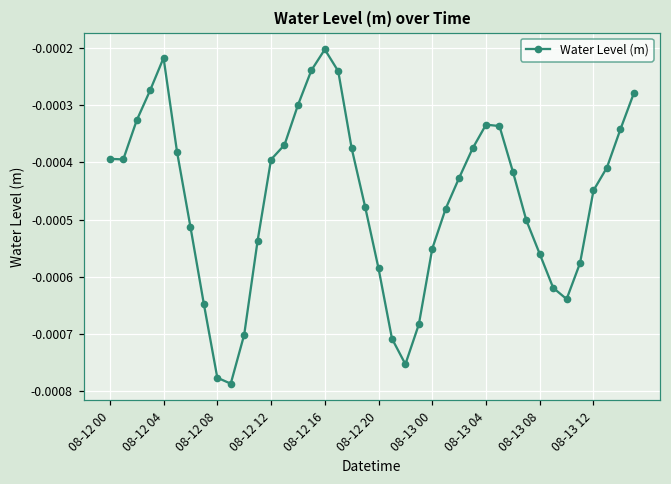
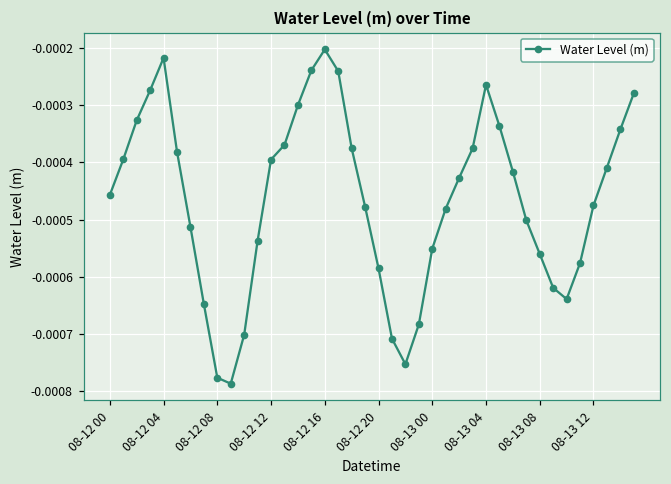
  {
-   "08-12 00": -0.00039,
+   "08-12 00": -0.00046,
    "08-12 04": -0.00022,
    "08-12 08": -0.00078,
    "08-12 12": -0.00040,
    "08-12 16": -0.00020,
    "08-12 20": -0.00059,
    "08-13 00": -0.00055,
-   "08-13 04": -0.00033,
+   "08-13 04": -0.00026,
    "08-13 08": -0.00056,
-   "08-13 12": -0.00045
+   "08-13 12": -0.00048
  }
